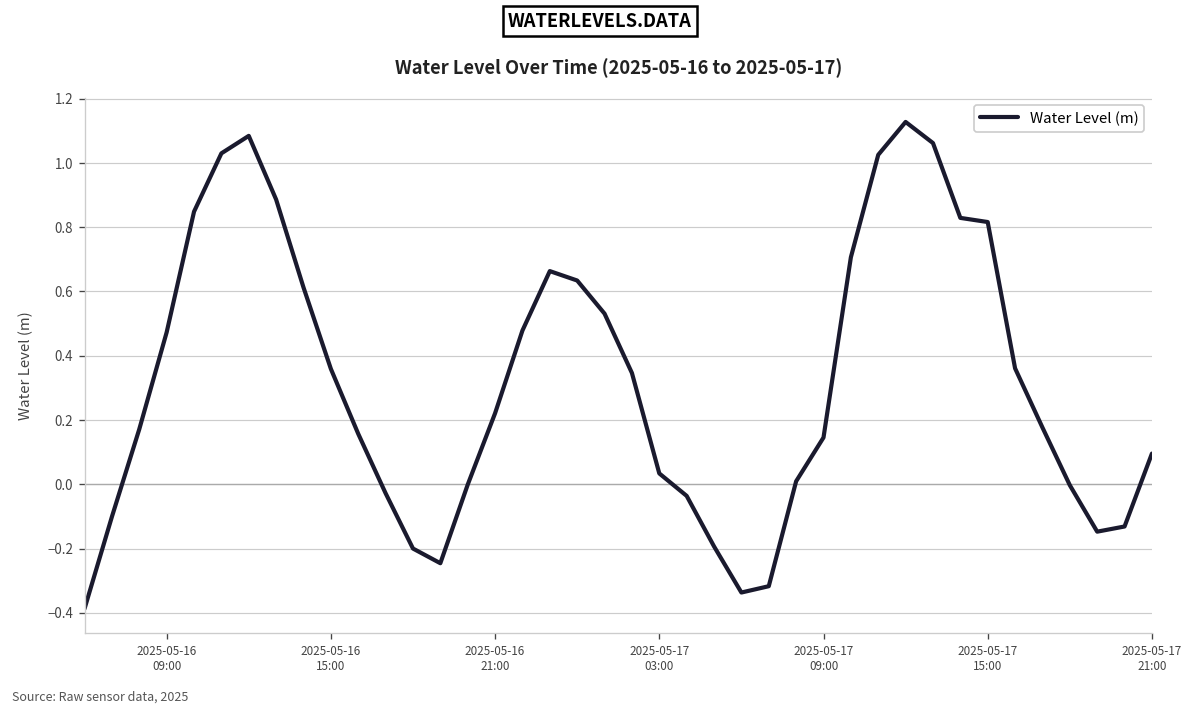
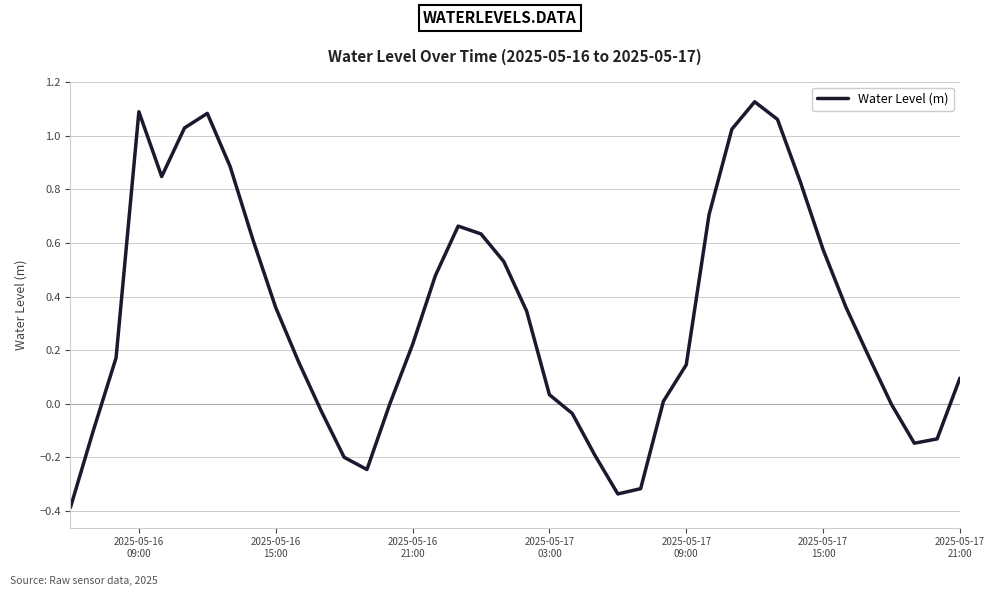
  {
-   "2025-05-16 09:00": 0.47,
+   "2025-05-16 09:00": 1.09,
    "2025-05-16 15:00": 0.36,
    "2025-05-16 21:00": 0.22,
    "2025-05-17 03:00": 0.03,
    "2025-05-17 09:00": 0.15,
-   "2025-05-17 15:00": 0.82,
+   "2025-05-17 15:00": 0.58,
    "2025-05-17 21:00": 0.10
  }
